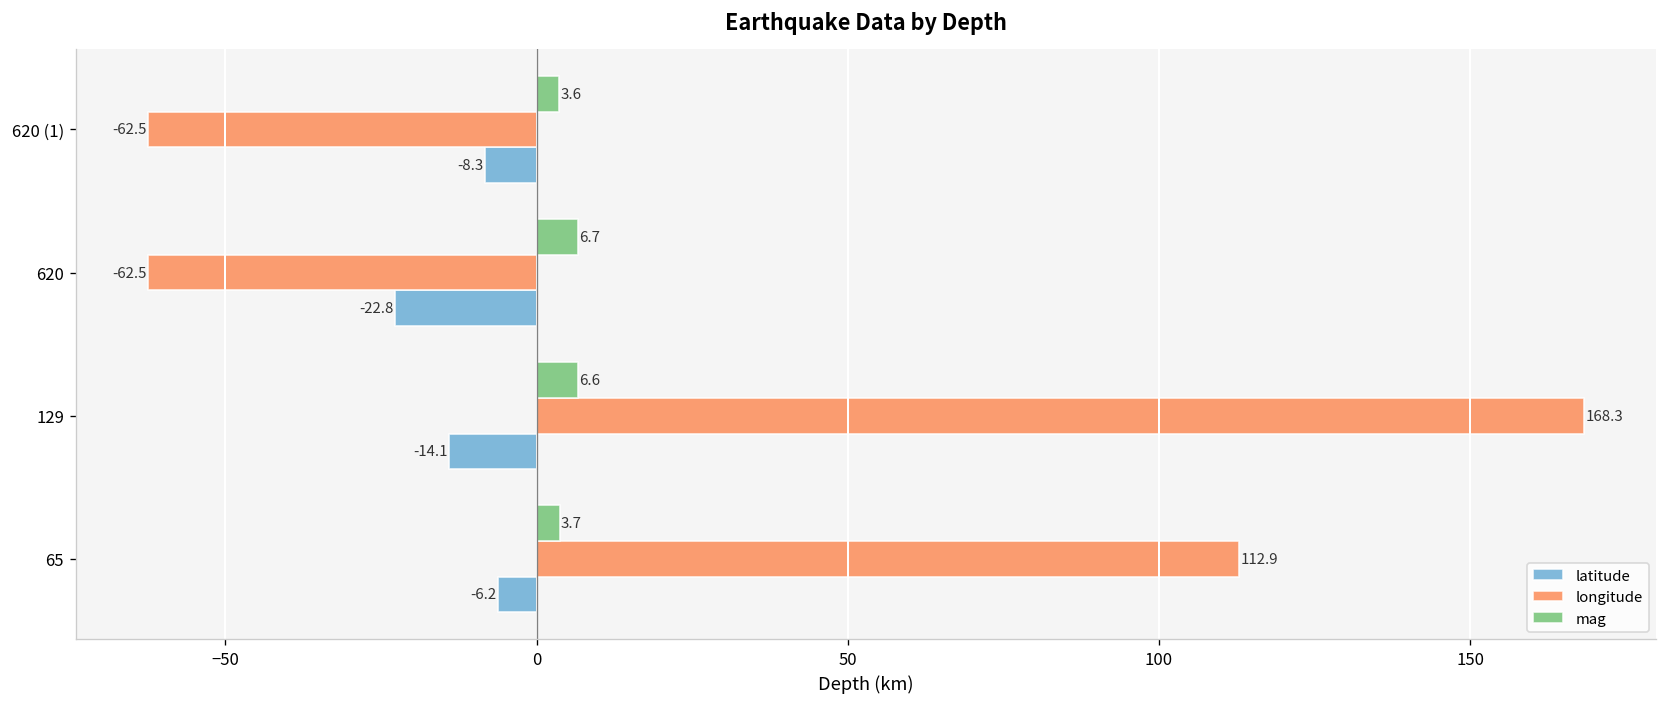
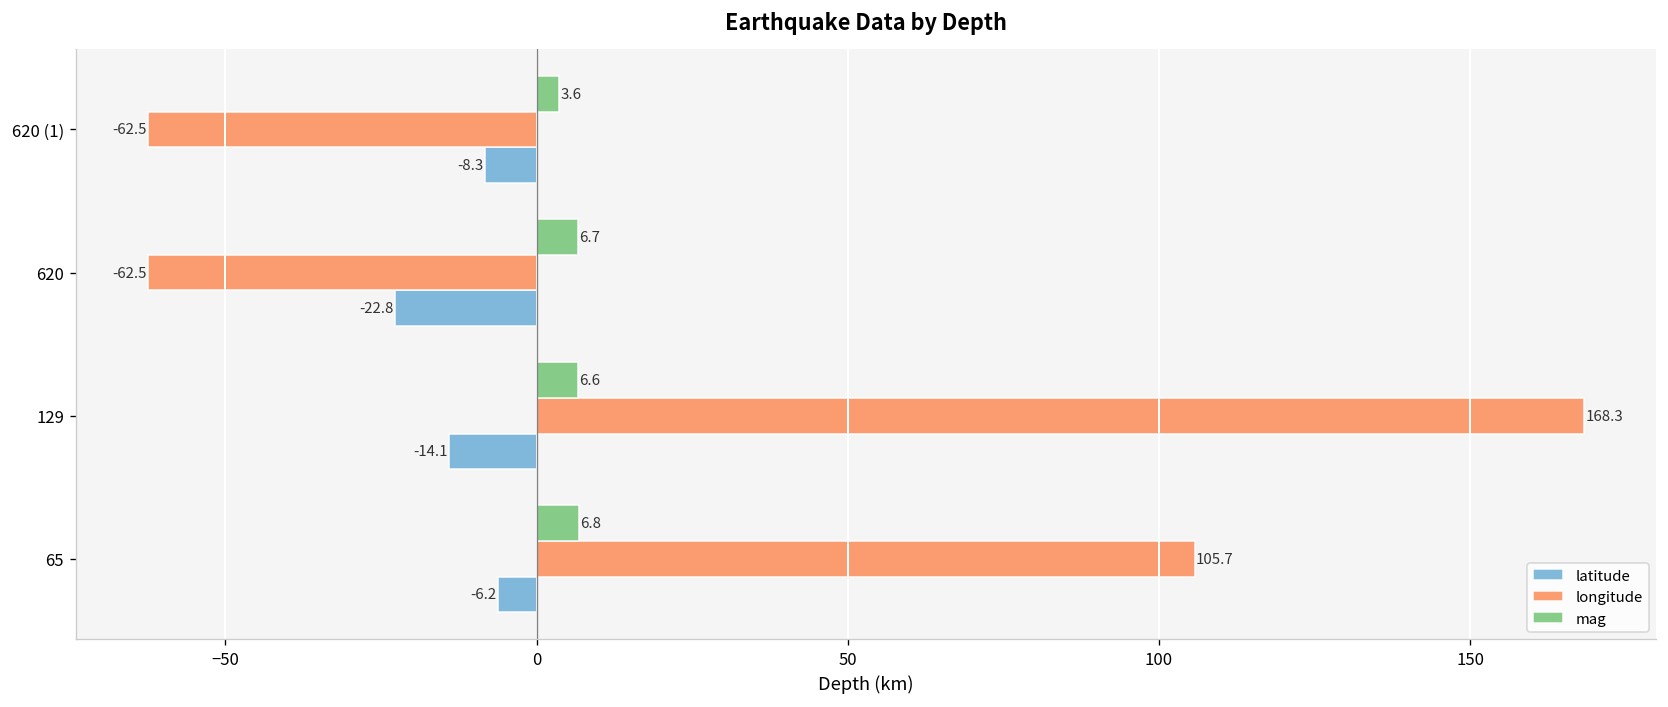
  {
    "latitude": {
      "620 (1)": -8.3,
      "620": -22.8,
      "129": -14.1,
      "65": -6.2
    },
    "longitude": {
      "620 (1)": -62.5,
      "620": -62.5,
      "129": 168.3,
-     "65": 112.9
+     "65": 105.7
    },
    "mag": {
      "620 (1)": 3.6,
      "620": 6.7,
      "129": 6.6,
-     "65": 3.7
+     "65": 6.8
    }
  }
